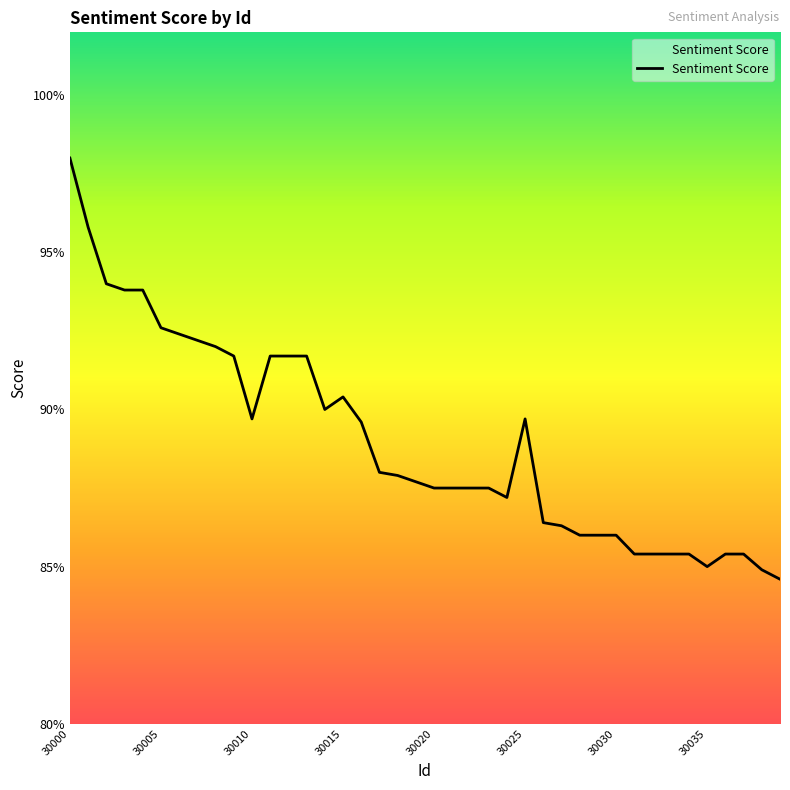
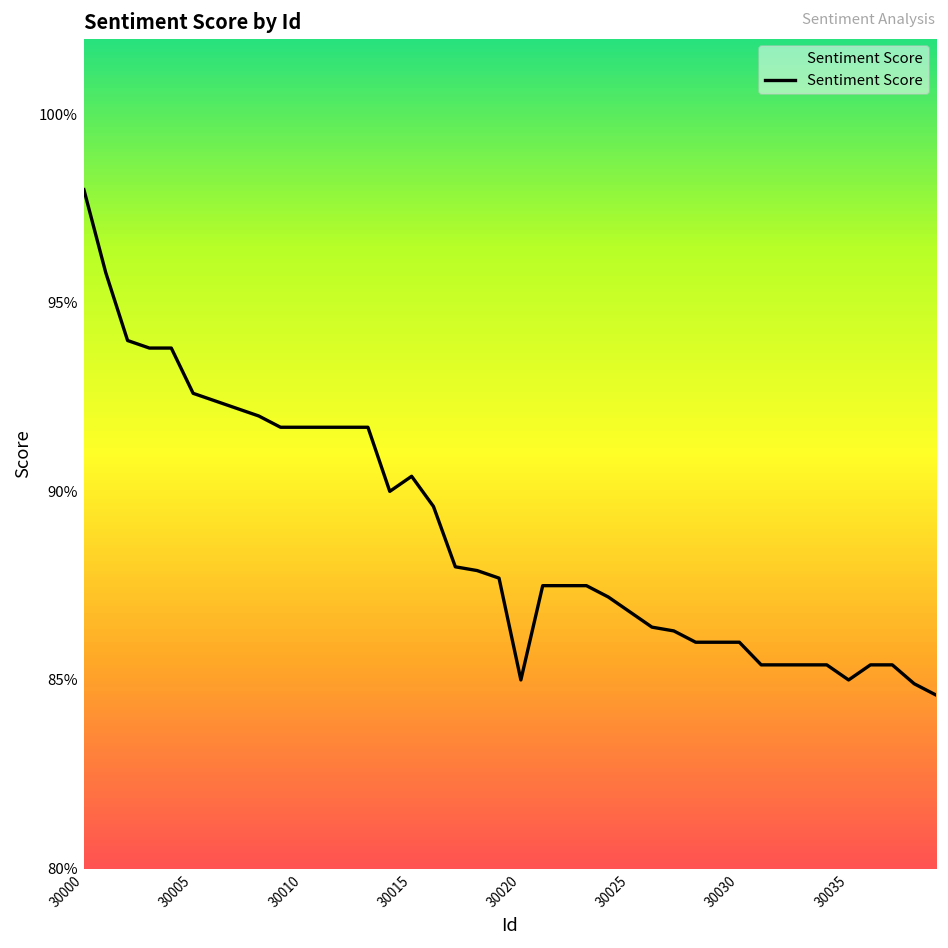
  {
    "30000": "98.0%",
    "30005": "92.6%",
-   "30010": "89.7%",
+   "30010": "91.7%",
    "30015": "90.4%",
-   "30020": "87.5%",
-   "30025": "89.7%",
+   "30020": "85.0%",
+   "30025": "86.8%",
    "30030": "86.0%",
    "30035": "85.0%"
  }
